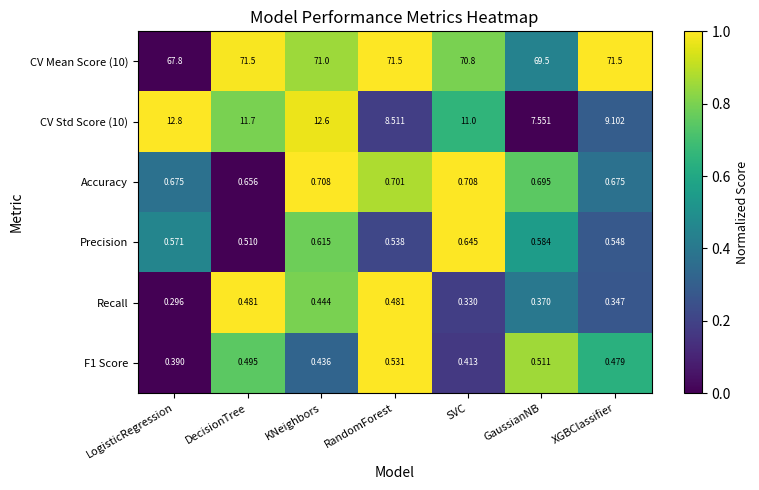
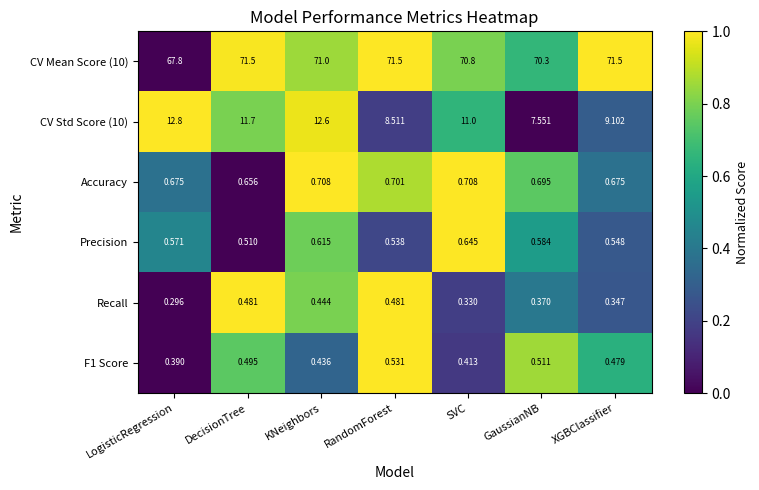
  {
    "CV Mean Score (10)": {
      "LogisticRegression": 67.8,
      "DecisionTree": 71.5,
      "KNeighbors": 71.0,
      "RandomForest": 71.5,
      "SVC": 70.8,
-     "GaussianNB": 69.5,
+     "GaussianNB": 70.3,
      "XGBClassifier": 71.5
    },
    "CV Std Score (10)": {
      "LogisticRegression": 12.8,
      "DecisionTree": 11.7,
      "KNeighbors": 12.6,
      "RandomForest": 8.511,
      "SVC": 11.0,
      "GaussianNB": 7.551,
      "XGBClassifier": 9.102
    },
    "Accuracy": {
      "LogisticRegression": 0.675,
      "DecisionTree": 0.656,
      "KNeighbors": 0.708,
      "RandomForest": 0.701,
      "SVC": 0.708,
      "GaussianNB": 0.695,
      "XGBClassifier": 0.675
    },
    "Precision": {
      "LogisticRegression": 0.571,
      "DecisionTree": 0.510,
      "KNeighbors": 0.615,
      "RandomForest": 0.538,
      "SVC": 0.645,
      "GaussianNB": 0.584,
      "XGBClassifier": 0.548
    },
    "Recall": {
      "LogisticRegression": 0.296,
      "DecisionTree": 0.481,
      "KNeighbors": 0.444,
      "RandomForest": 0.481,
      "SVC": 0.330,
      "GaussianNB": 0.370,
      "XGBClassifier": 0.347
    },
    "F1 Score": {
      "LogisticRegression": 0.390,
      "DecisionTree": 0.495,
      "KNeighbors": 0.436,
      "RandomForest": 0.531,
      "SVC": 0.413,
      "GaussianNB": 0.511,
      "XGBClassifier": 0.479
    }
  }
